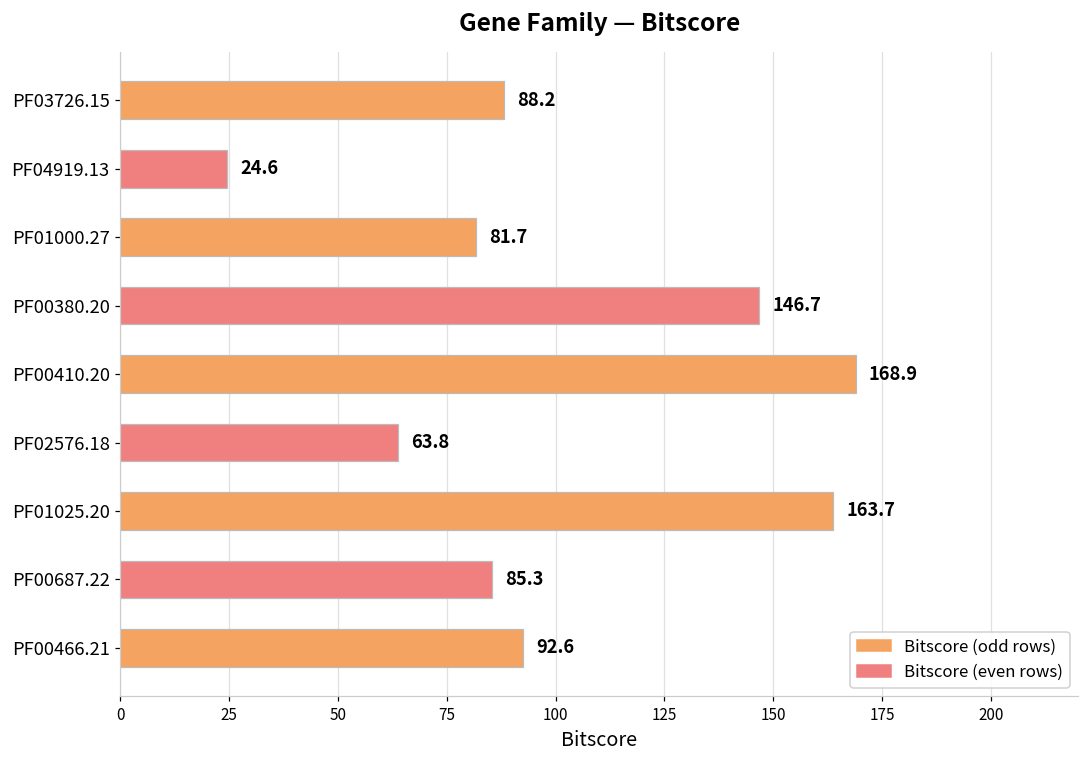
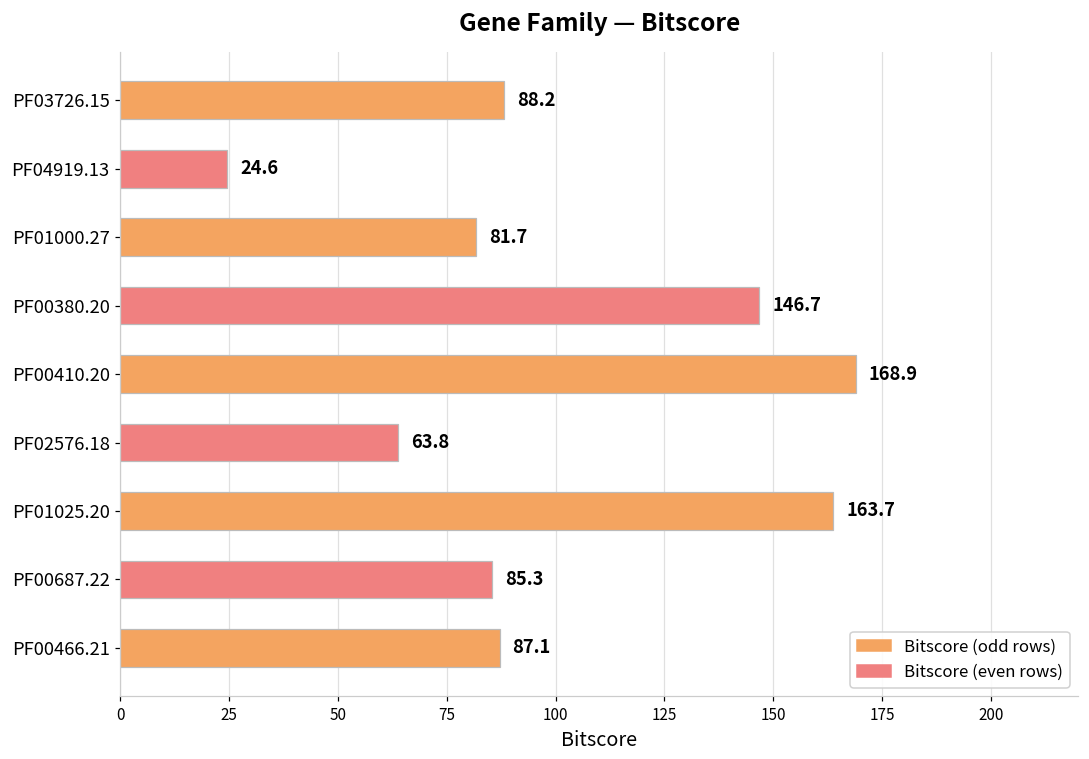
  {
    "PF03726.15": 88.2,
    "PF04919.13": 24.6,
    "PF01000.27": 81.7,
    "PF00380.20": 146.7,
    "PF00410.20": 168.9,
    "PF02576.18": 63.8,
    "PF01025.20": 163.7,
    "PF00687.22": 85.3,
-   "PF00466.21": 92.6
+   "PF00466.21": 87.1
  }
